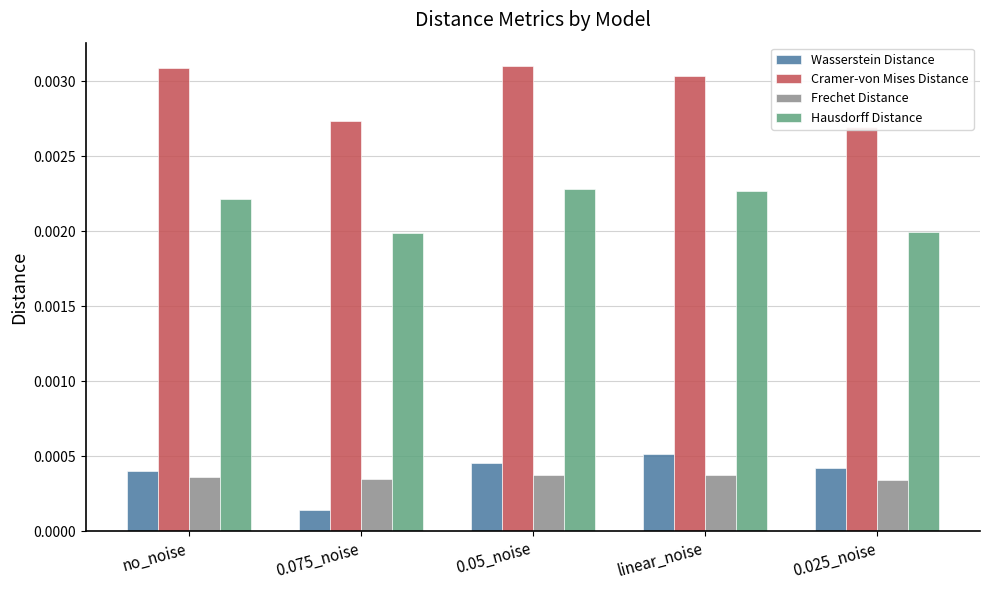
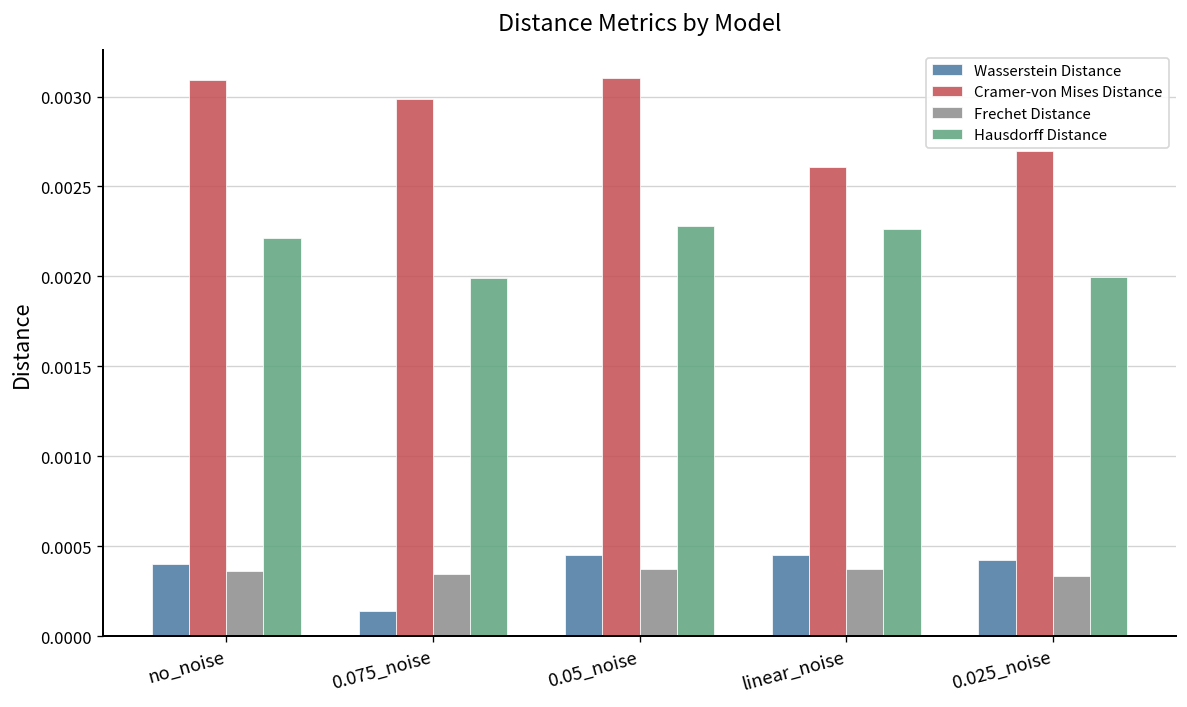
  {
    "Wasserstein Distance": {
      "no_noise": 0.00040,
      "0.075_noise": 0.00014,
      "0.05_noise": 0.00045,
-     "linear_noise": 0.00051,
+     "linear_noise": 0.00045,
      "0.025_noise": 0.00042
    },
    "Cramer-von Mises Distance": {
      "no_noise": 0.00309,
-     "0.075_noise": 0.00274,
+     "0.075_noise": 0.00298,
      "0.05_noise": 0.00310,
-     "linear_noise": 0.00304
+     "linear_noise": 0.00261
    }
  }
